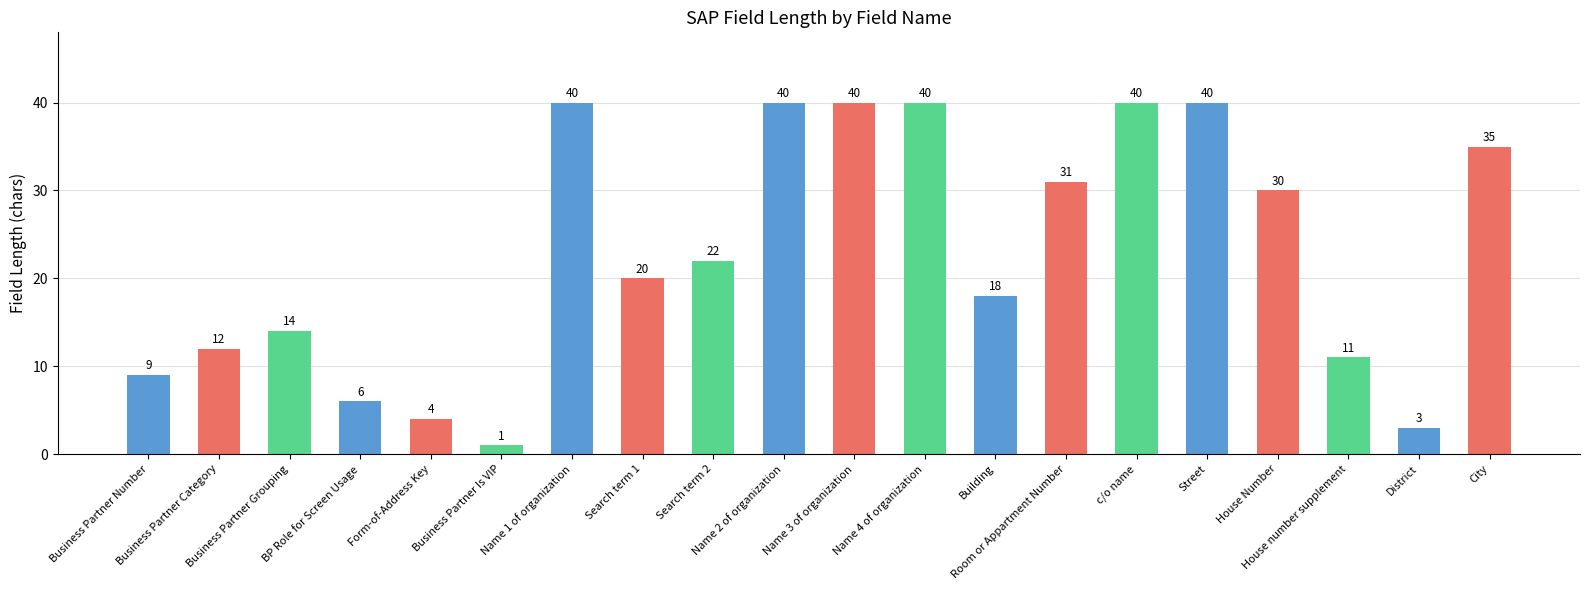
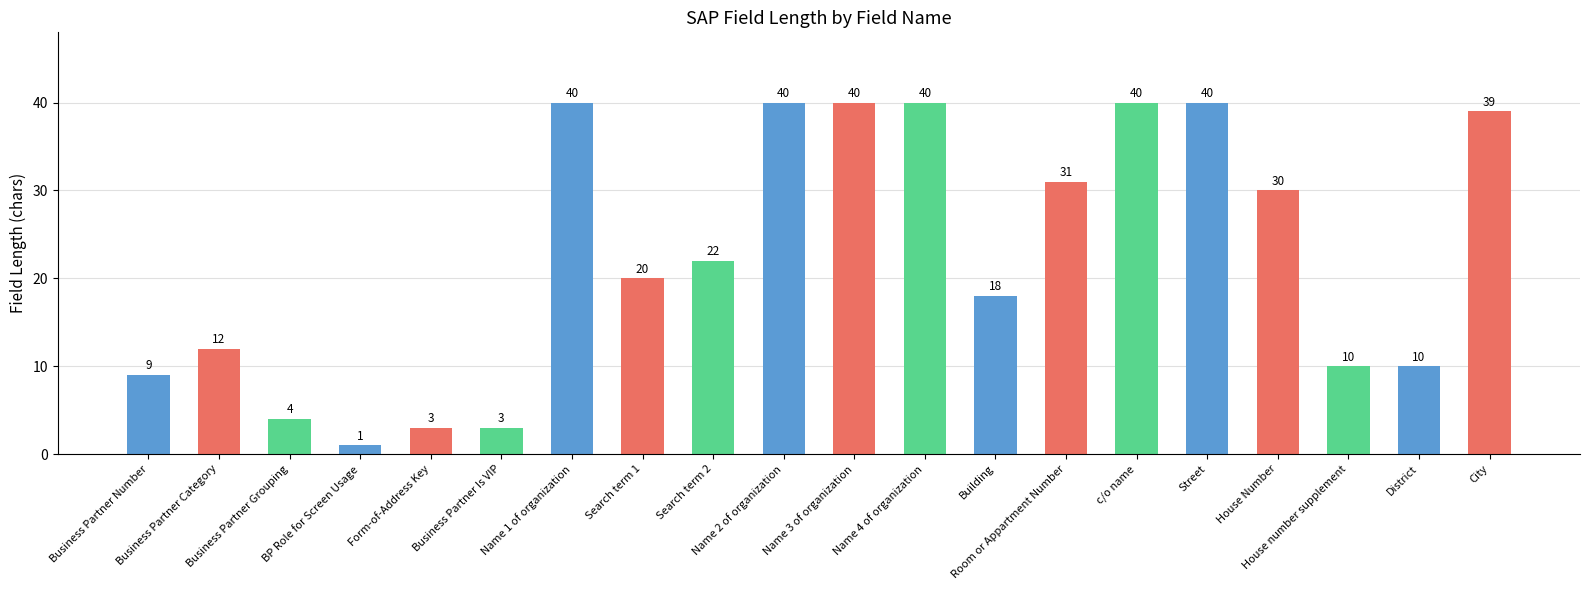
  {
    "Business Partner Number": 9,
    "Business Partner Category": 12,
-   "Business Partner Grouping": 14,
-   "BP Role for Screen Usage": 6,
-   "Form-of-Address Key": 4,
-   "Business Partner Is VIP": 1,
+   "Business Partner Grouping": 4,
+   "BP Role for Screen Usage": 1,
+   "Form-of-Address Key": 3,
+   "Business Partner Is VIP": 3,
    "Name 1 of organization": 40,
    "Search term 1": 20,
    "Search term 2": 22,
    "Name 2 of organization": 40,
    "Name 3 of organization": 40,
    "Name 4 of organization": 40,
    "Building": 18,
    "Room or Appartment Number": 31,
    "c/o name": 40,
    "Street": 40,
    "House Number": 30,
-   "House number supplement": 11,
-   "District": 3,
-   "City": 35
+   "House number supplement": 10,
+   "District": 10,
+   "City": 39
  }
